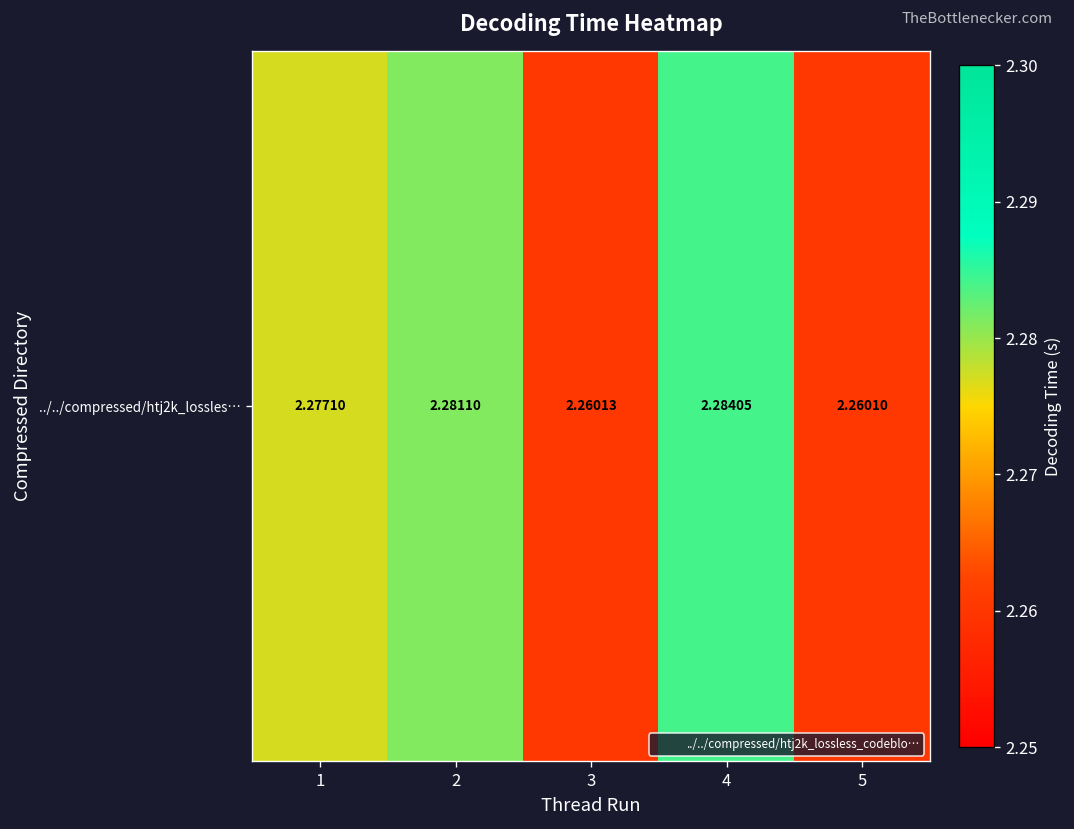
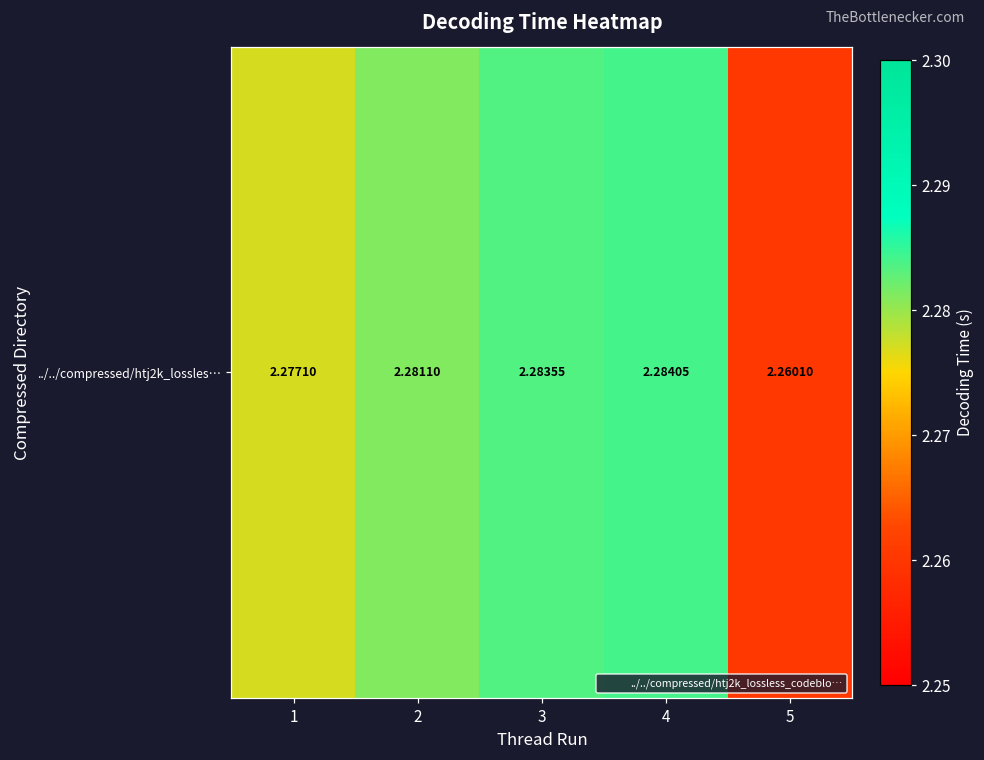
  {
    "../../compressed/htj2k_lossles…": {
      "1": 2.27710,
      "2": 2.28110,
-     "3": 2.26013,
+     "3": 2.28355,
      "4": 2.28405,
      "5": 2.26010
    }
  }
